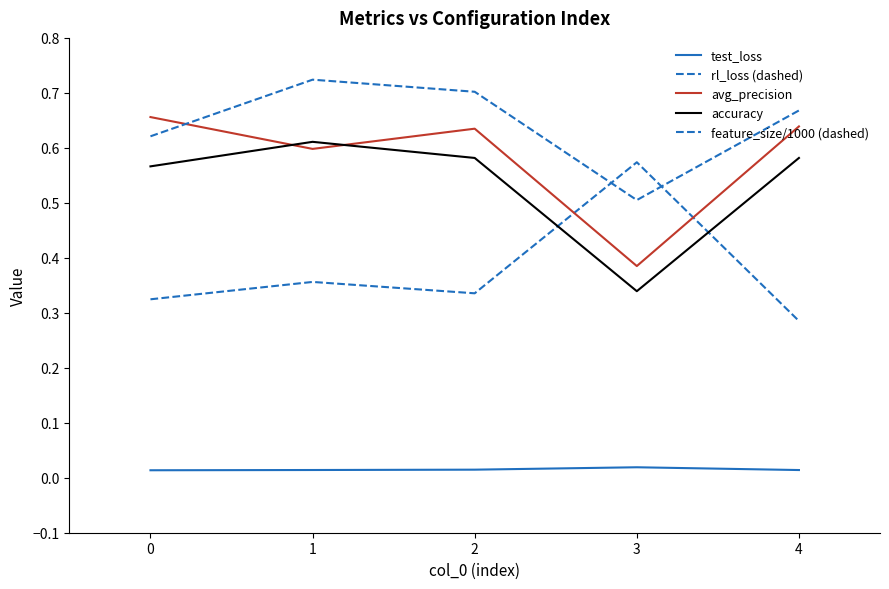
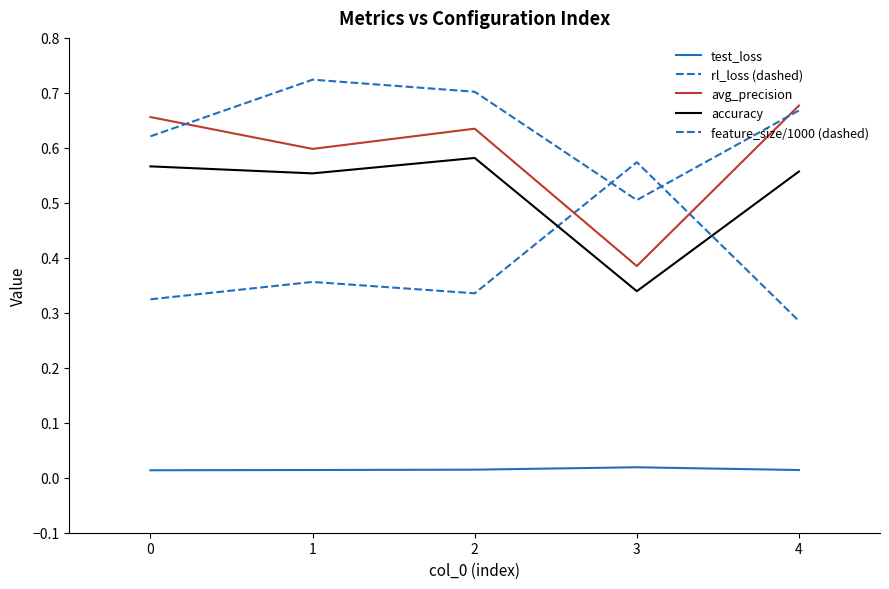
  {
    "avg_precision": {
      "0": 0.66,
      "1": 0.60,
      "2": 0.63,
      "3": 0.39,
-     "4": 0.64
+     "4": 0.68
    },
    "accuracy": {
      "0": 0.57,
-     "1": 0.61,
+     "1": 0.55,
      "2": 0.58,
      "3": 0.34,
-     "4": 0.58
+     "4": 0.56
    }
  }
